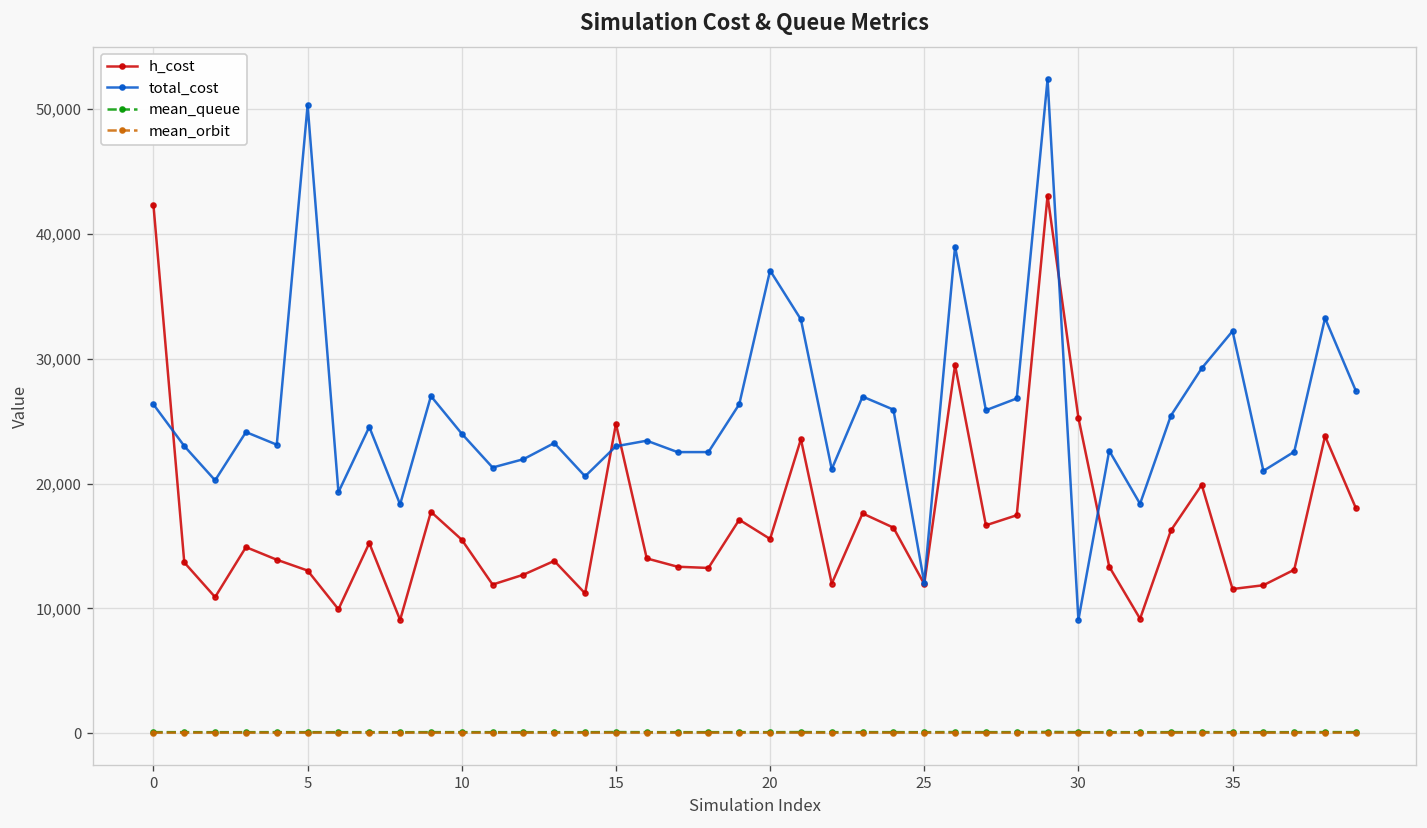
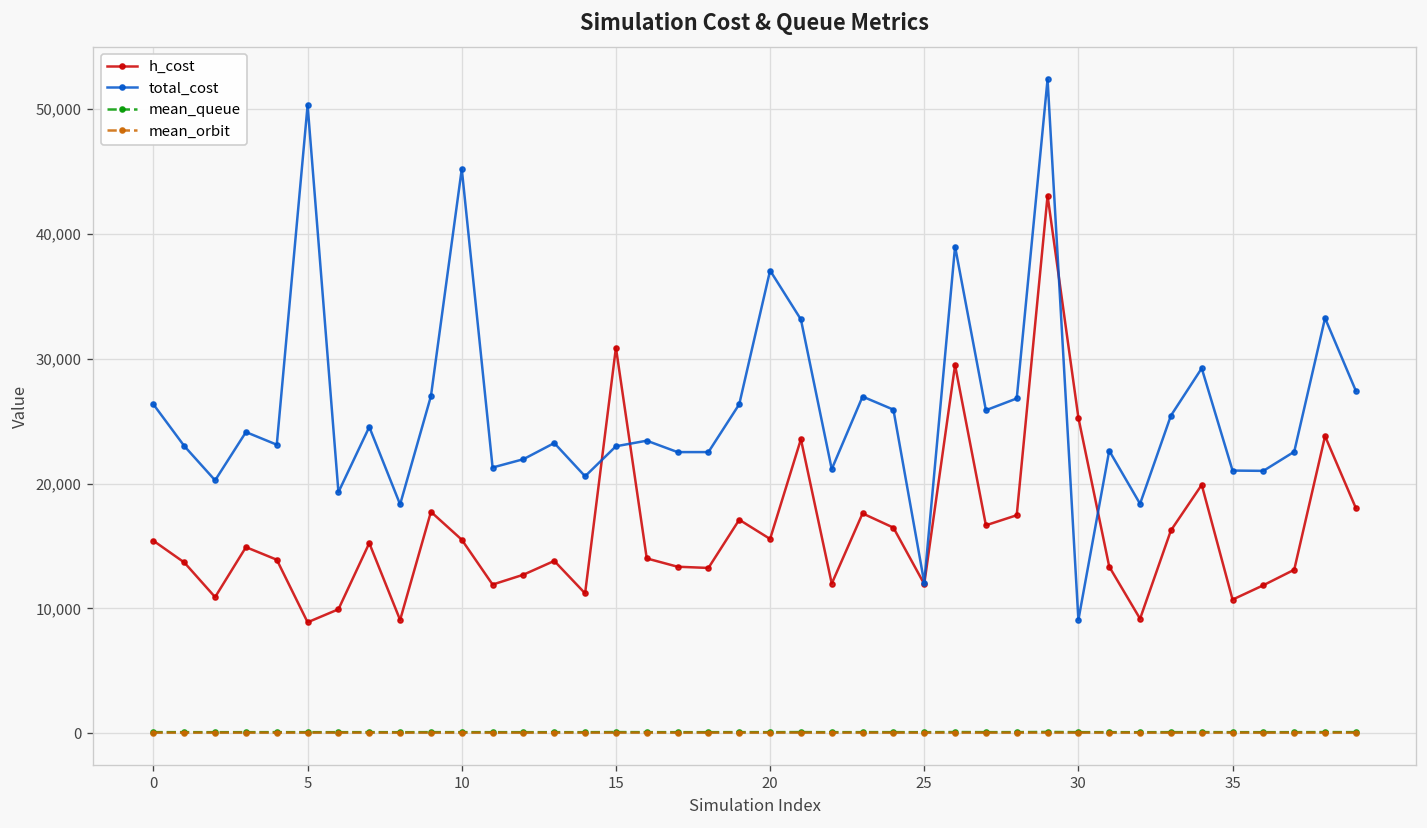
  {
    "h_cost": {
-     "0": "42,300",
-     "5": "13,000",
+     "0": "15,400",
+     "5": "8,900",
      "10": "15,500",
-     "15": "24,800",
+     "15": "30,900",
      "20": "15,600",
      "30": "25,300",
-     "35": "11,600"
+     "35": "10,700"
    },
    "total_cost": {
      "0": "26,300",
      "5": "50,300",
-     "10": "24,000",
+     "10": "45,200",
      "15": "23,000",
      "20": "37,000",
      "30": "9,100",
-     "35": "32,200"
+     "35": "21,000"
    },
    "mean_orbit": {
      "0": "100",
      "5": "100",
      "10": "100",
      "15": "100",
      "20": "100",
      "25": "100",
      "30": "100",
      "35": "100"
    }
  }
